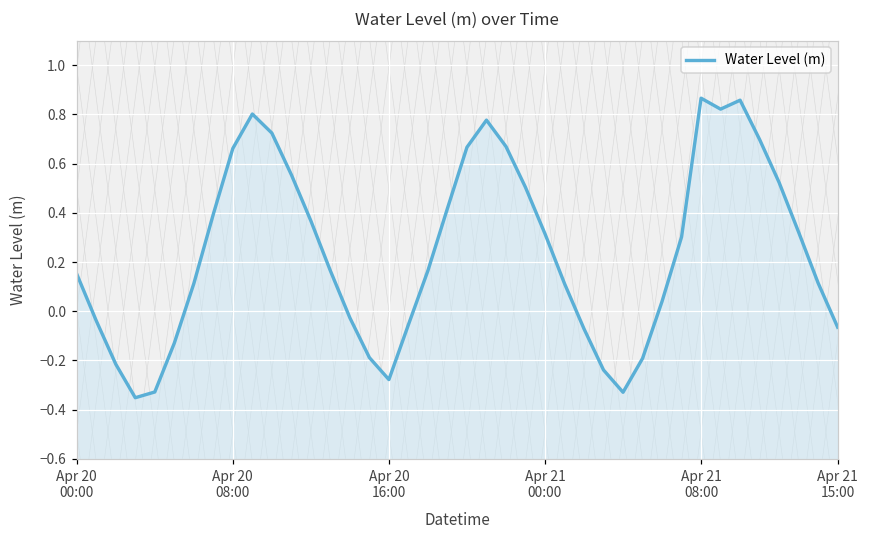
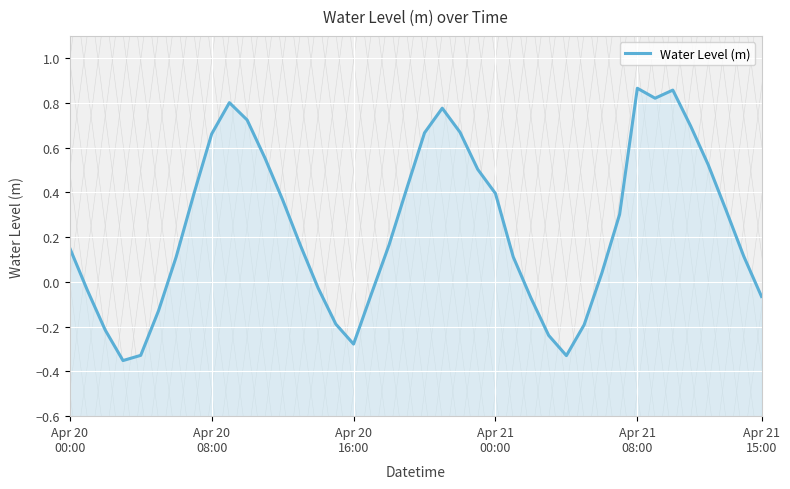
  {
    "Water Level (m)": {
      "Apr 20 00:00": 0.15,
      "Apr 20 08:00": 0.66,
      "Apr 20 16:00": -0.28,
-     "Apr 21 00:00": 0.31,
+     "Apr 21 00:00": 0.40,
      "Apr 21 08:00": 0.87,
      "Apr 21 15:00": -0.06
    }
  }
